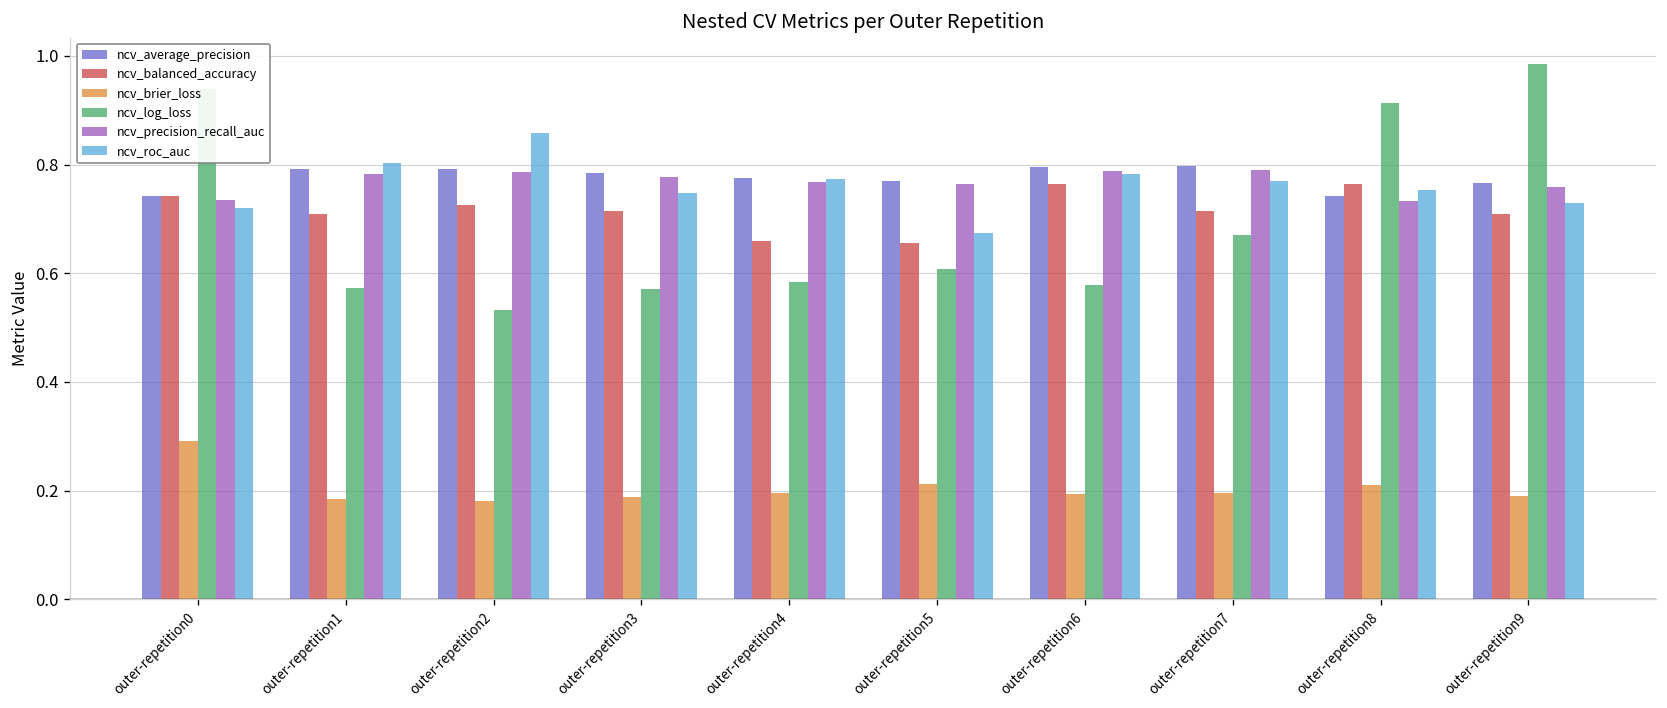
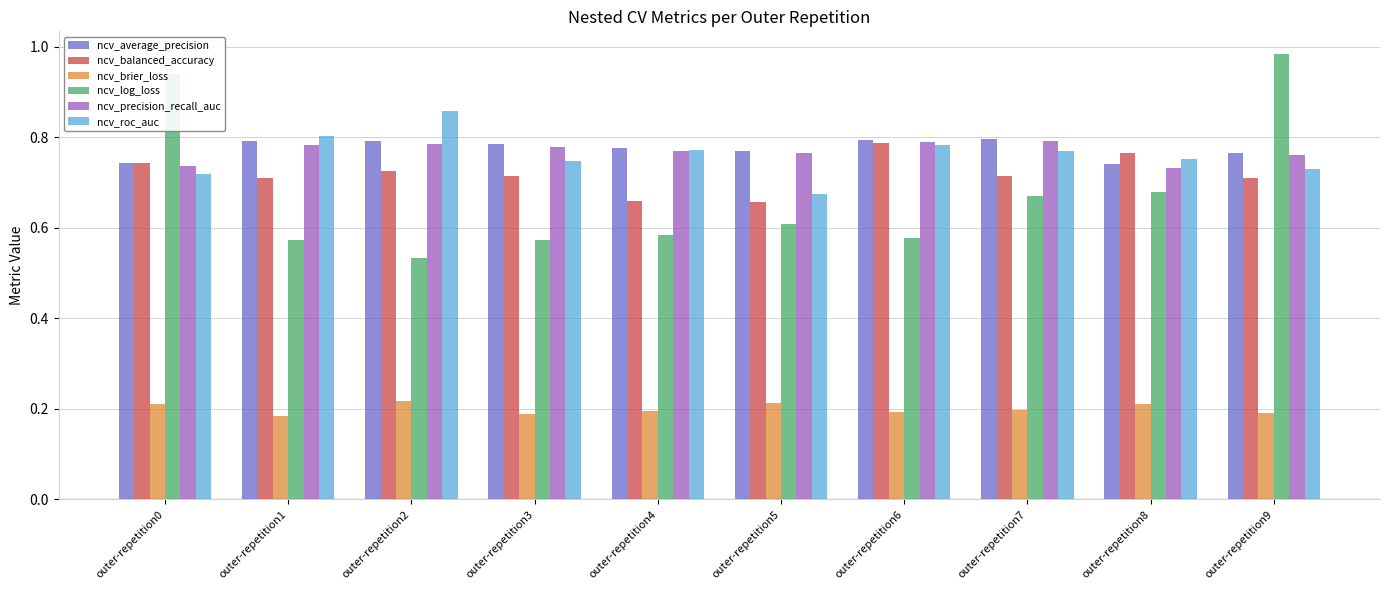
  {
    "ncv_balanced_accuracy": {
      "outer-repetition0": 0.74,
      "outer-repetition1": 0.71,
      "outer-repetition2": 0.72,
      "outer-repetition3": 0.71,
      "outer-repetition4": 0.66,
      "outer-repetition5": 0.66,
-     "outer-repetition6": 0.77,
+     "outer-repetition6": 0.79,
      "outer-repetition7": 0.71,
      "outer-repetition8": 0.77,
      "outer-repetition9": 0.71
    },
    "ncv_brier_loss": {
-     "outer-repetition0": 0.29,
+     "outer-repetition0": 0.21,
      "outer-repetition1": 0.18,
-     "outer-repetition2": 0.18,
+     "outer-repetition2": 0.22,
      "outer-repetition3": 0.19,
      "outer-repetition4": 0.20,
      "outer-repetition5": 0.21,
      "outer-repetition6": 0.19,
      "outer-repetition7": 0.20,
      "outer-repetition8": 0.21,
      "outer-repetition9": 0.19
    },
    "ncv_log_loss": {
      "outer-repetition1": 0.57,
      "outer-repetition2": 0.53,
      "outer-repetition3": 0.57,
      "outer-repetition4": 0.58,
      "outer-repetition5": 0.61,
      "outer-repetition6": 0.58,
      "outer-repetition7": 0.67,
-     "outer-repetition8": 0.91,
+     "outer-repetition8": 0.68,
      "outer-repetition9": 0.98
    },
    "ncv_roc_auc": {
      "outer-repetition0": 0.72,
      "outer-repetition1": 0.80,
      "outer-repetition2": 0.86,
      "outer-repetition3": 0.75,
      "outer-repetition4": 0.77,
      "outer-repetition5": 0.67,
      "outer-repetition6": 0.78,
      "outer-repetition7": 0.77,
      "outer-repetition8": 0.75,
      "outer-repetition9": 0.73
    }
  }
